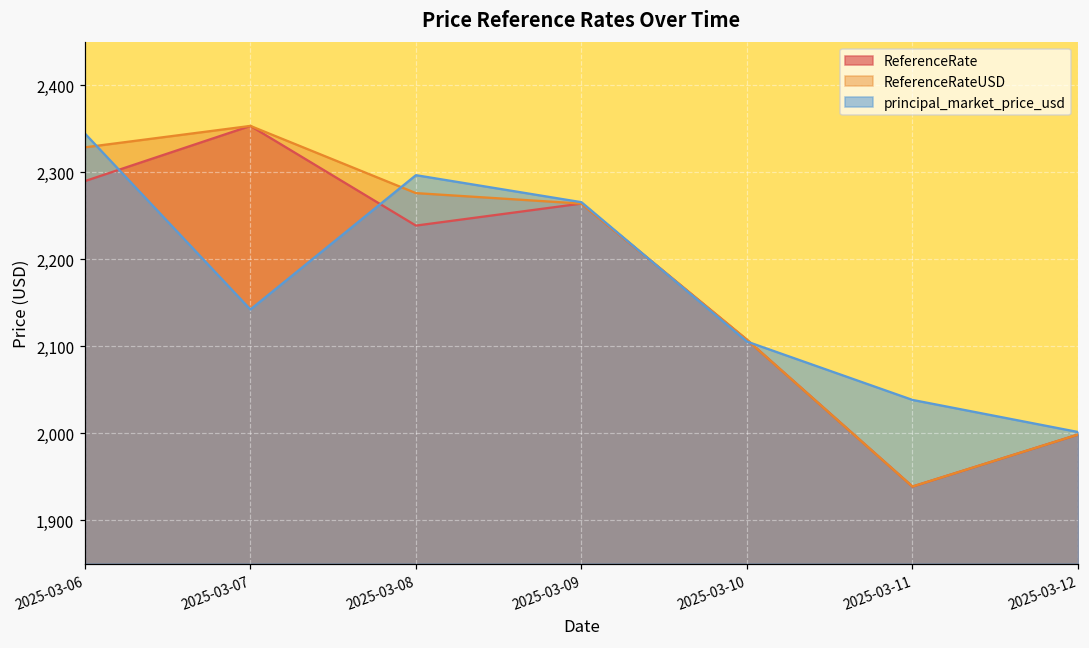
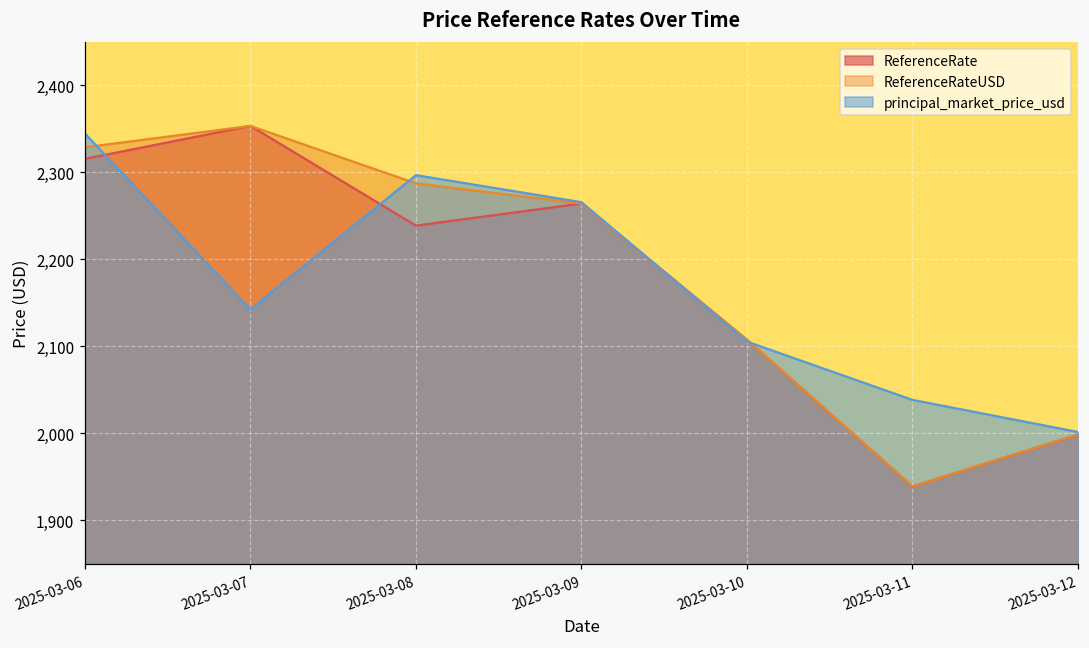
  {
    "ReferenceRate": {
-     "2025-03-06": "2,290",
+     "2025-03-06": "2,320",
      "2025-03-08": "2,240"
    },
    "ReferenceRateUSD": {
      "2025-03-06": "2,330",
-     "2025-03-08": "2,280"
+     "2025-03-08": "2,290"
    },
    "principal_market_price_usd": {
      "2025-03-06": "2,340",
      "2025-03-07": "2,140",
      "2025-03-08": "2,300",
      "2025-03-11": "2,040"
    }
  }
